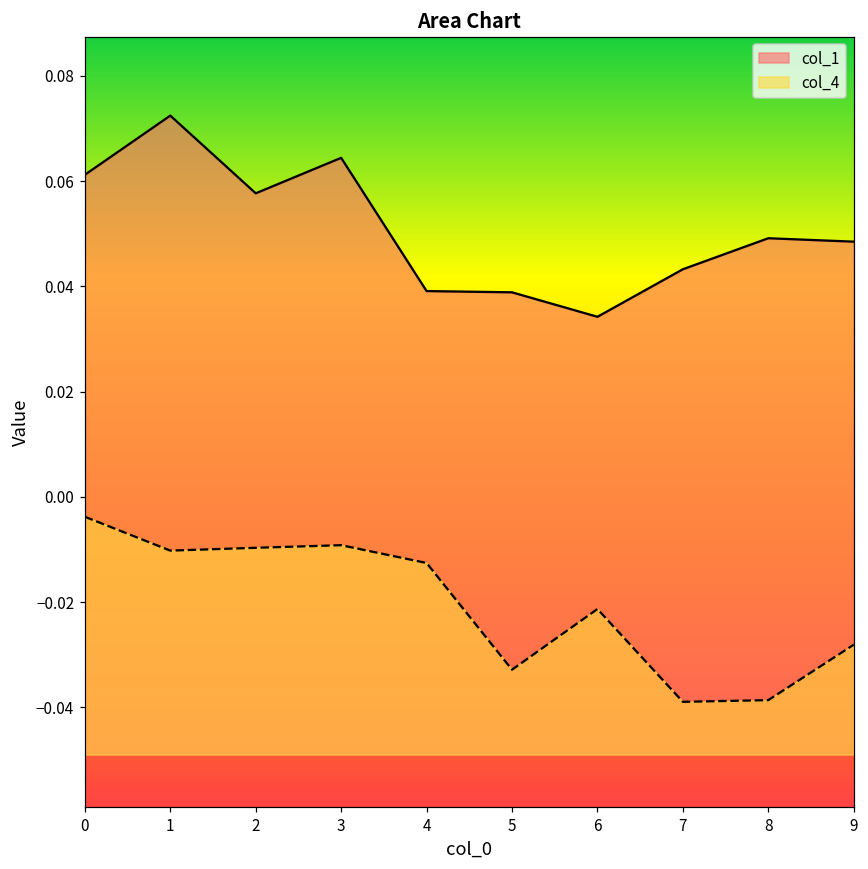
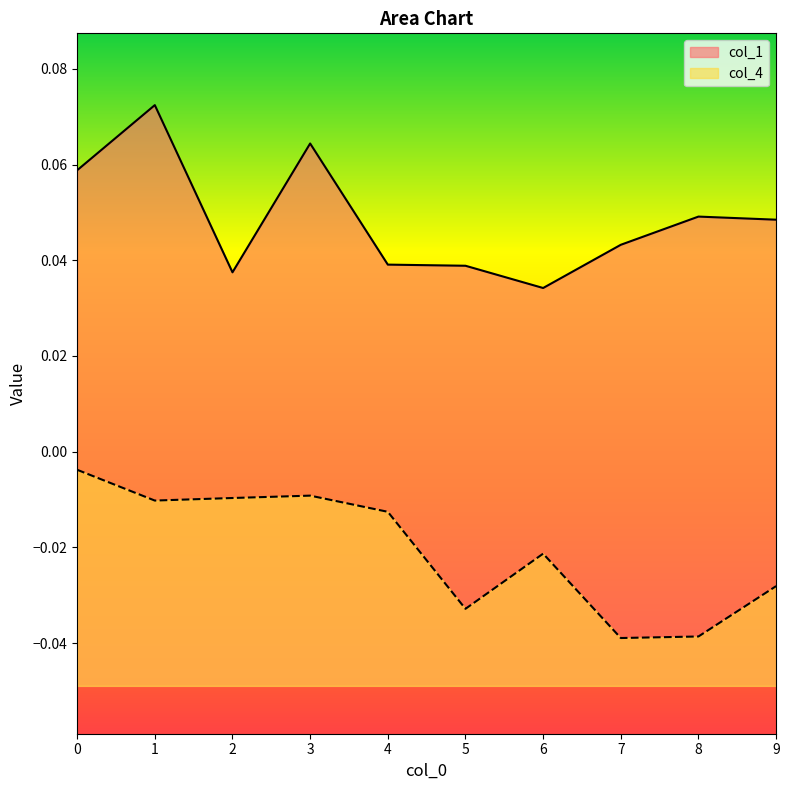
  {
    "col_1": {
-     "0": 0.061,
+     "0": 0.059,
      "1": 0.072,
-     "2": 0.058,
+     "2": 0.037,
      "3": 0.064,
      "4": 0.039,
      "5": 0.039,
      "6": 0.034,
      "7": 0.043,
      "8": 0.049,
      "9": 0.048
    },
    "col_4": {
      "0": -0.004,
      "1": -0.010,
      "2": -0.010,
      "3": -0.009,
      "4": -0.013,
      "5": -0.033,
      "6": -0.021,
      "7": -0.039,
      "8": -0.039,
      "9": -0.028
    }
  }
